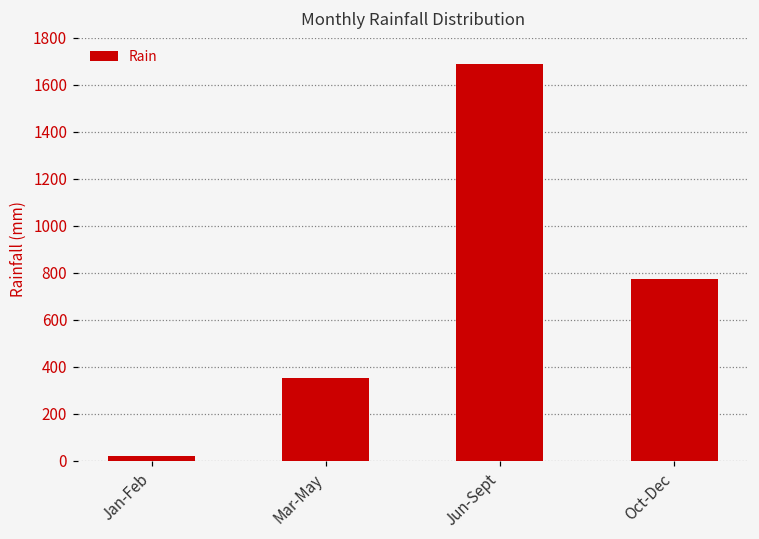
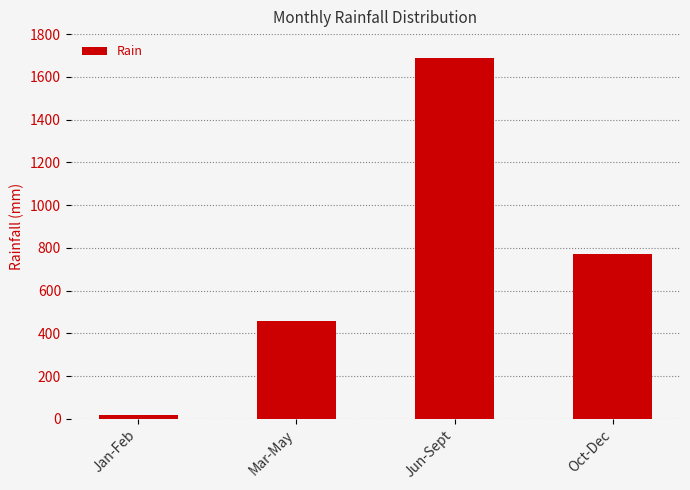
  {
    "Jan-Feb": 20,
-   "Mar-May": 350,
+   "Mar-May": 460,
    "Jun-Sept": 1690,
    "Oct-Dec": 770
  }
